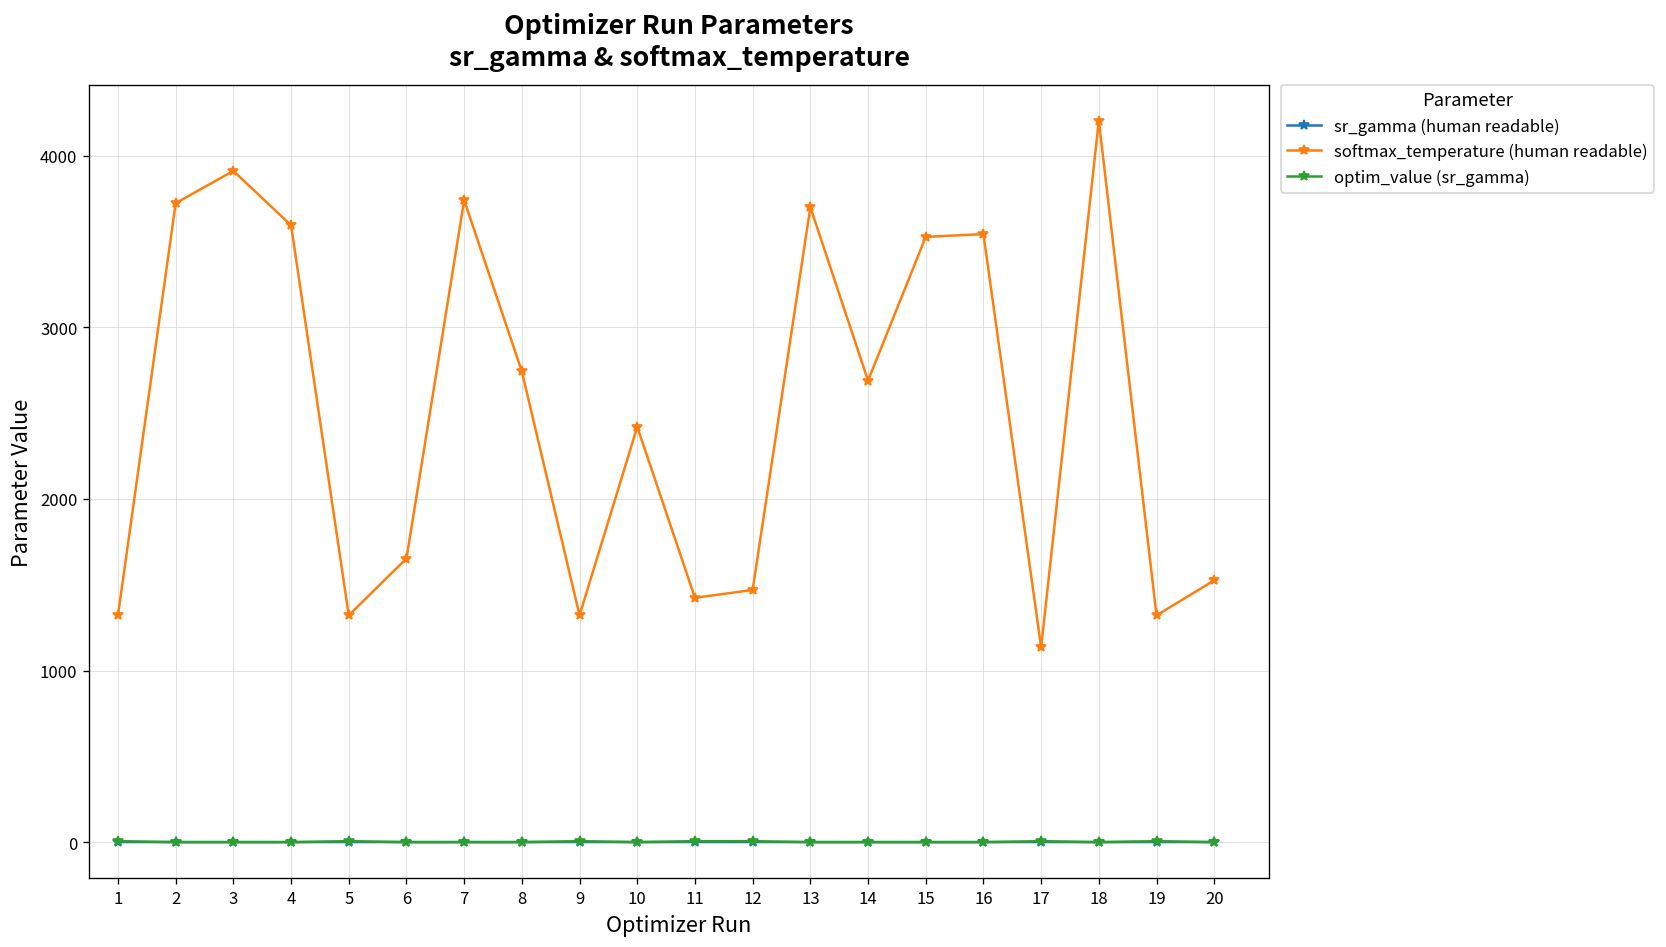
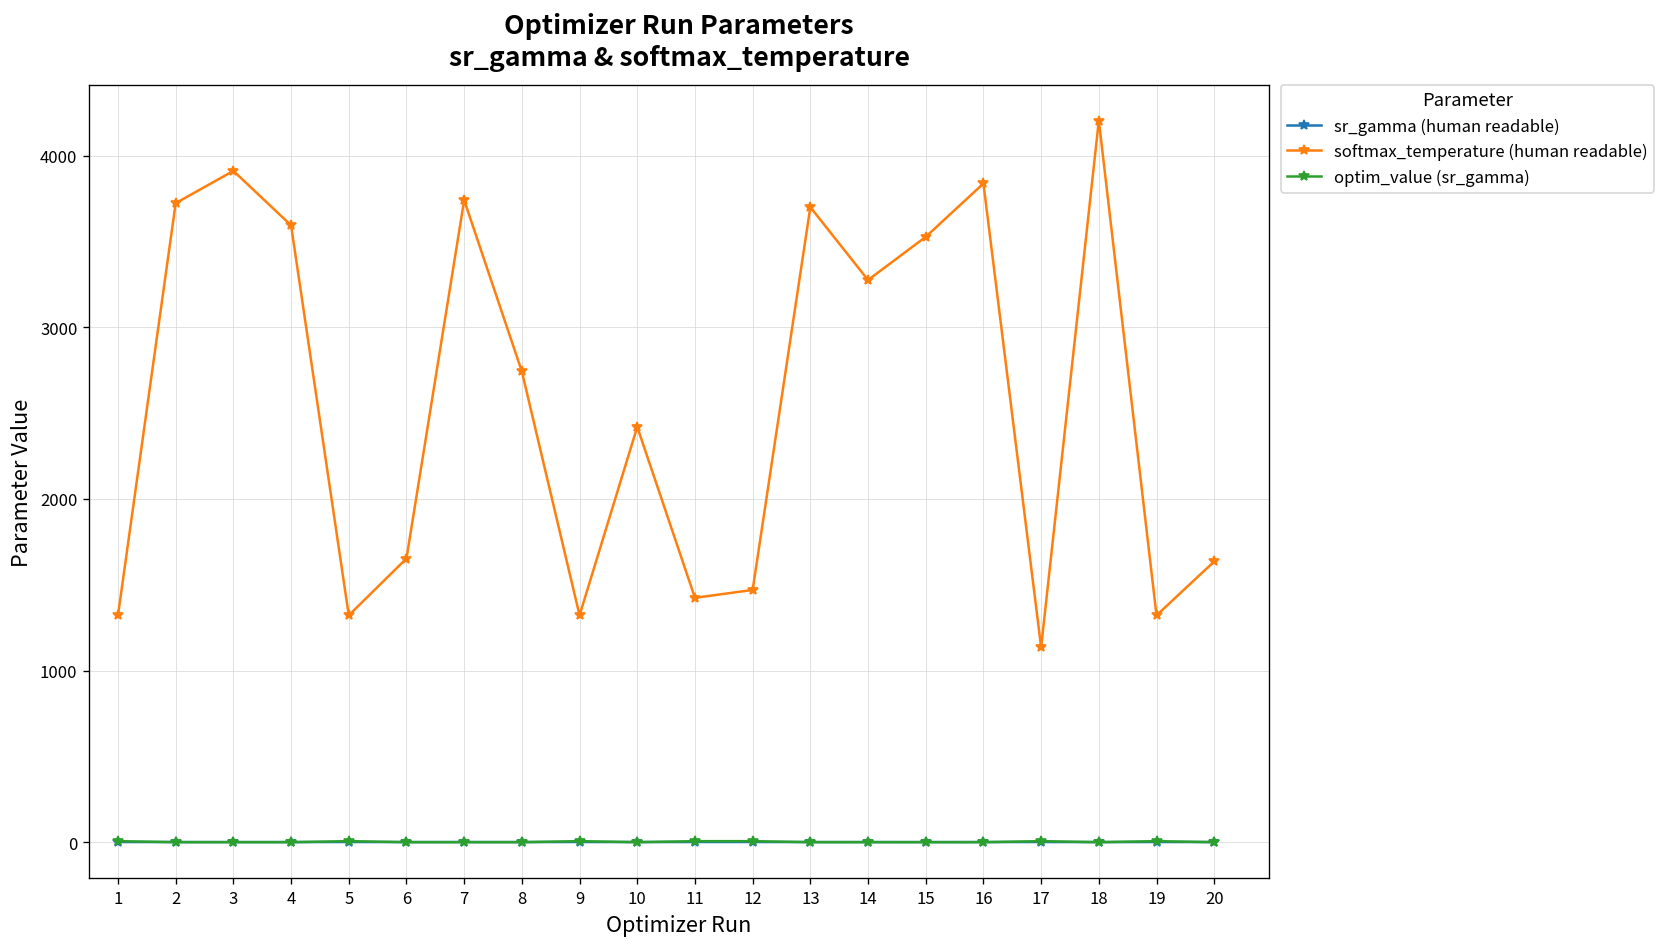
  {
    "softmax_temperature (human readable)": {
      "1": 1320,
      "2": 3720,
      "3": 3910,
      "4": 3590,
      "5": 1320,
      "6": 1650,
      "7": 3740,
      "8": 2740,
      "9": 1320,
      "10": 2420,
      "11": 1420,
      "12": 1470,
      "13": 3700,
-     "14": 2690,
+     "14": 3280,
      "15": 3530,
-     "16": 3540,
+     "16": 3840,
      "17": 1140,
      "18": 4200,
      "19": 1320,
-     "20": 1530
+     "20": 1640
    }
  }
